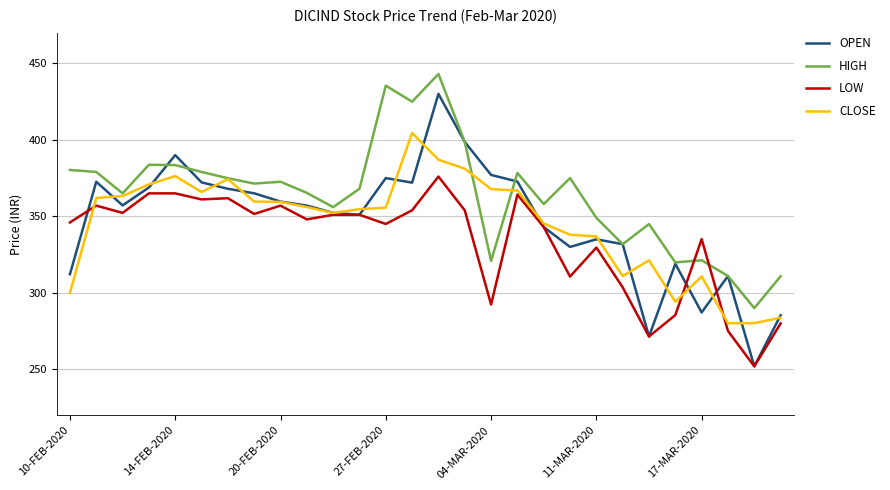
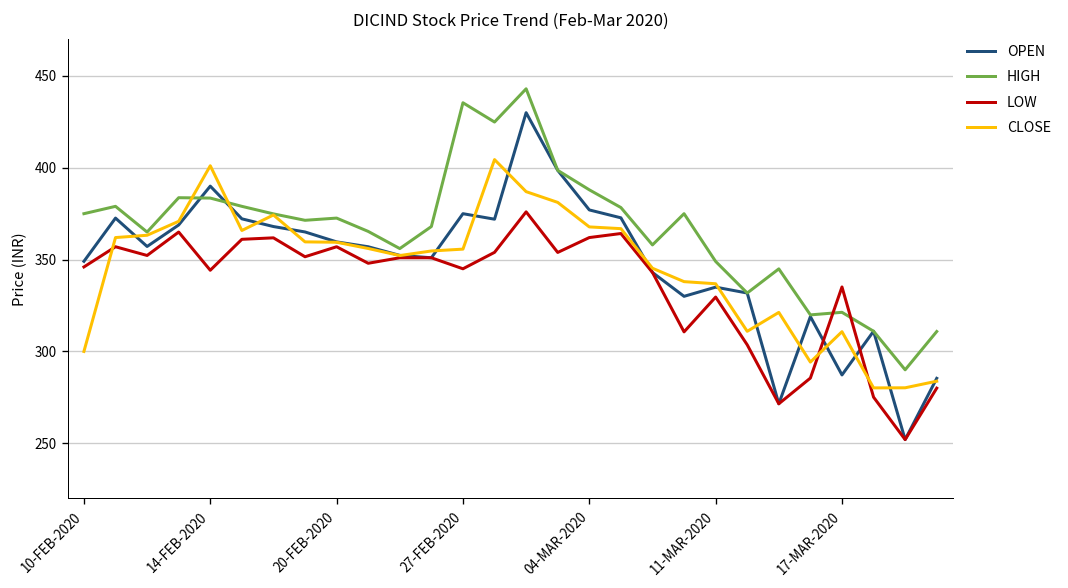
  {
    "OPEN": {
-     "10-FEB-2020": 312,
+     "10-FEB-2020": 349,
      "14-FEB-2020": 390,
      "27-FEB-2020": 375,
      "04-MAR-2020": 377,
      "11-MAR-2020": 335,
      "17-MAR-2020": 287
    },
    "HIGH": {
-     "10-FEB-2020": 380,
+     "10-FEB-2020": 375,
      "14-FEB-2020": 384,
      "20-FEB-2020": 373,
      "27-FEB-2020": 435,
-     "04-MAR-2020": 321,
+     "04-MAR-2020": 388,
      "11-MAR-2020": 349,
      "17-MAR-2020": 321
    },
    "LOW": {
      "10-FEB-2020": 346,
-     "14-FEB-2020": 365,
+     "14-FEB-2020": 344,
      "20-FEB-2020": 357,
      "27-FEB-2020": 345,
-     "04-MAR-2020": 292,
+     "04-MAR-2020": 362,
      "11-MAR-2020": 330,
      "17-MAR-2020": 335
    },
    "CLOSE": {
      "10-FEB-2020": 300,
-     "14-FEB-2020": 376,
+     "14-FEB-2020": 401,
      "27-FEB-2020": 356,
      "04-MAR-2020": 368,
      "11-MAR-2020": 337,
      "17-MAR-2020": 311
    }
  }
